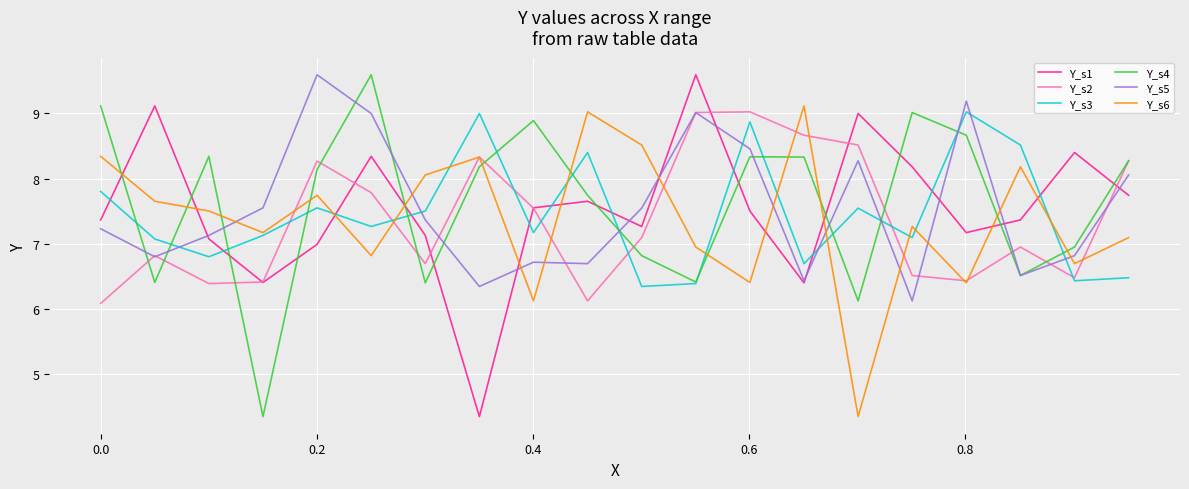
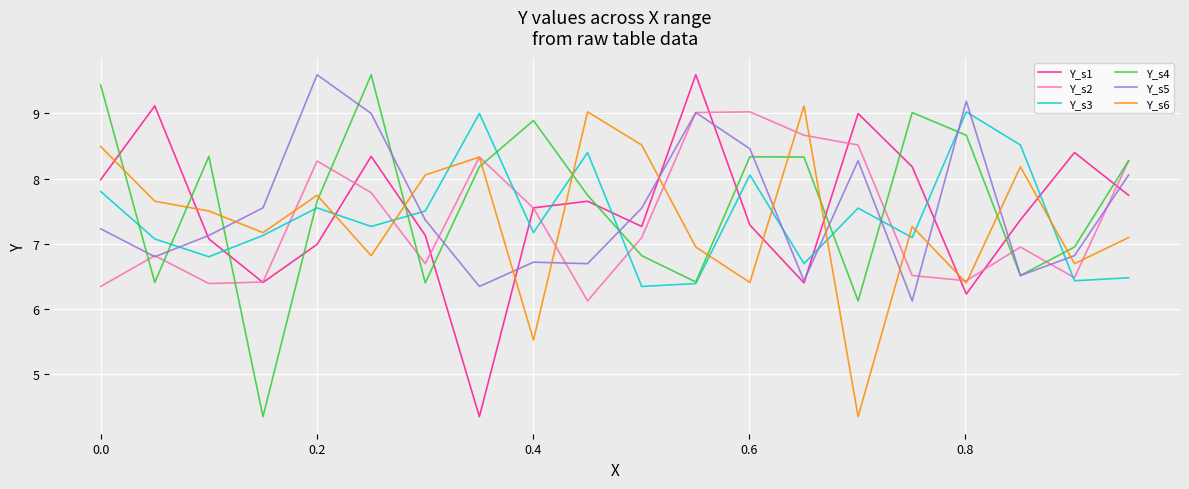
  {
    "Y_s1": {
-     "0.0": 7.4,
+     "0.0": 8.0,
      "0.2": 7.0,
-     "0.6": 7.5,
-     "0.8": 7.2
+     "0.6": 7.3,
+     "0.8": 6.2
    },
    "Y_s2": {
-     "0.0": 6.1,
+     "0.0": 6.3,
      "0.2": 8.3,
      "0.6": 9.0
    },
    "Y_s3": {
      "0.0": 7.8,
      "0.2": 7.6,
      "0.4": 7.2,
-     "0.6": 8.9,
+     "0.6": 8.1,
      "0.8": 9.0
    },
    "Y_s4": {
-     "0.0": 9.1,
-     "0.2": 8.1,
+     "0.0": 9.4,
+     "0.2": 7.7,
      "0.4": 8.9,
      "0.6": 8.3,
      "0.8": 8.7
    },
    "Y_s5": {
      "0.0": 7.2,
      "0.2": 9.6,
      "0.4": 6.7,
      "0.6": 8.5,
      "0.8": 9.2
    },
    "Y_s6": {
-     "0.0": 8.3,
+     "0.0": 8.5,
      "0.2": 7.7,
-     "0.4": 6.1,
+     "0.4": 5.5,
      "0.6": 6.4
    }
  }
